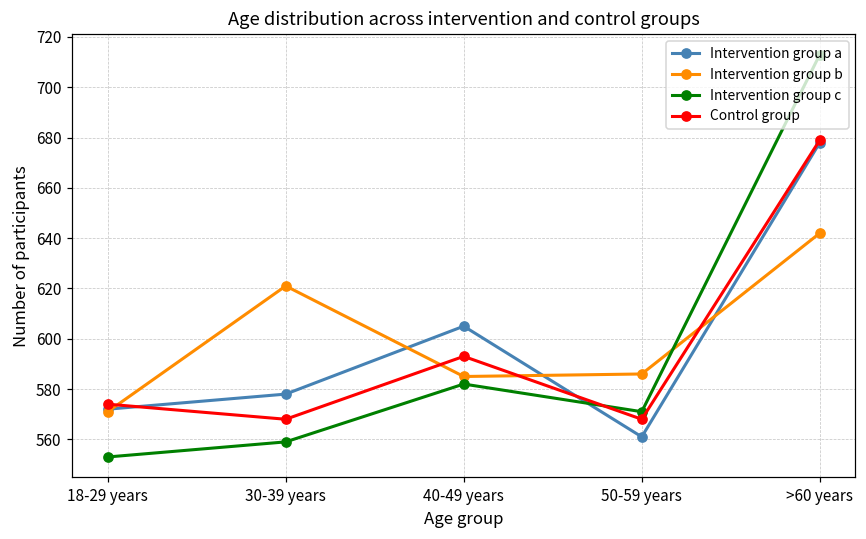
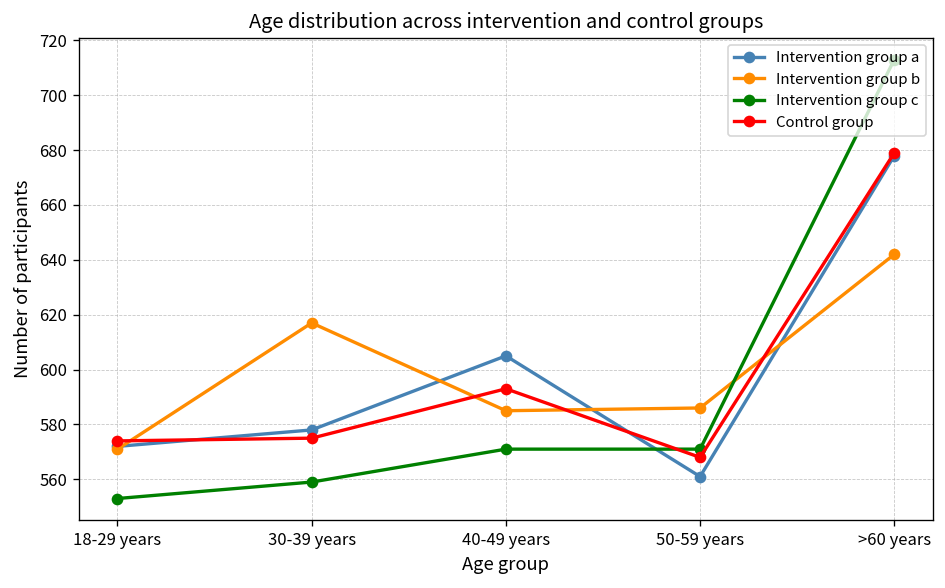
  {
    "Intervention group a": {
      "30-39 years": 578,
      "40-49 years": 605,
      "50-59 years": 561
    },
    "Intervention group b": {
-     "30-39 years": 621,
+     "30-39 years": 617,
      "40-49 years": 585,
      "50-59 years": 586,
      ">60 years": 642
    },
    "Intervention group c": {
      "18-29 years": 553,
      "30-39 years": 559,
-     "40-49 years": 582,
+     "40-49 years": 571,
      "50-59 years": 571
    },
    "Control group": {
      "18-29 years": 574,
-     "30-39 years": 568,
+     "30-39 years": 575,
      "40-49 years": 593,
      "50-59 years": 568
    }
  }
